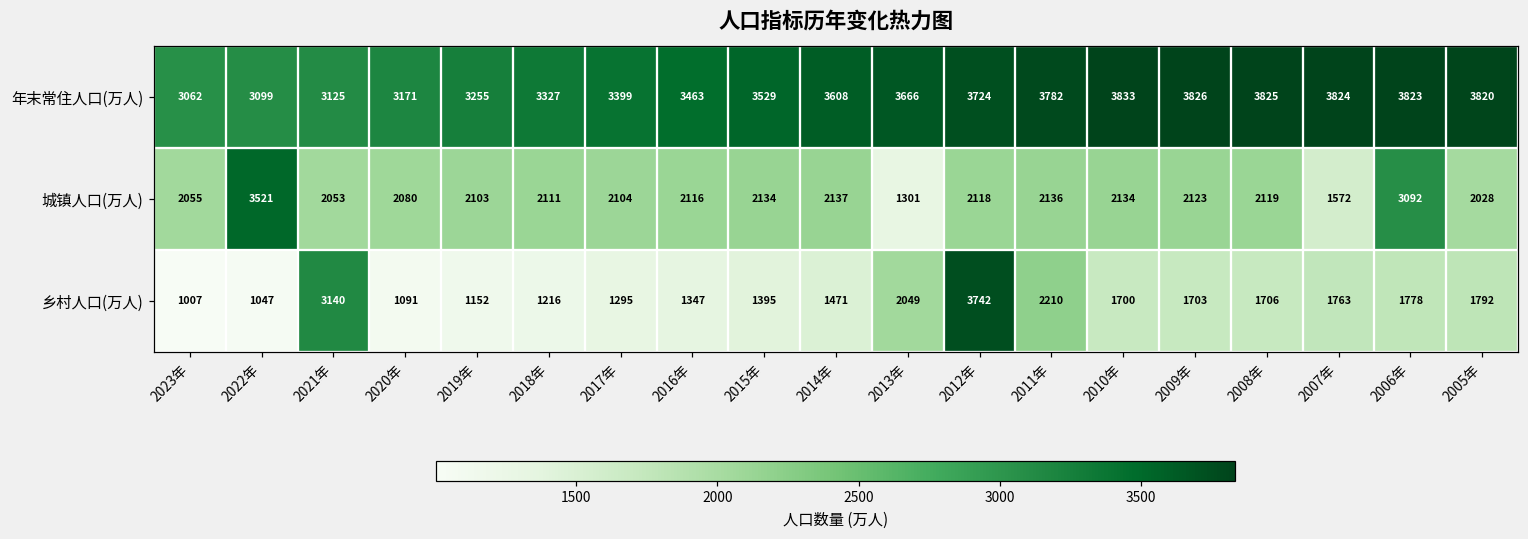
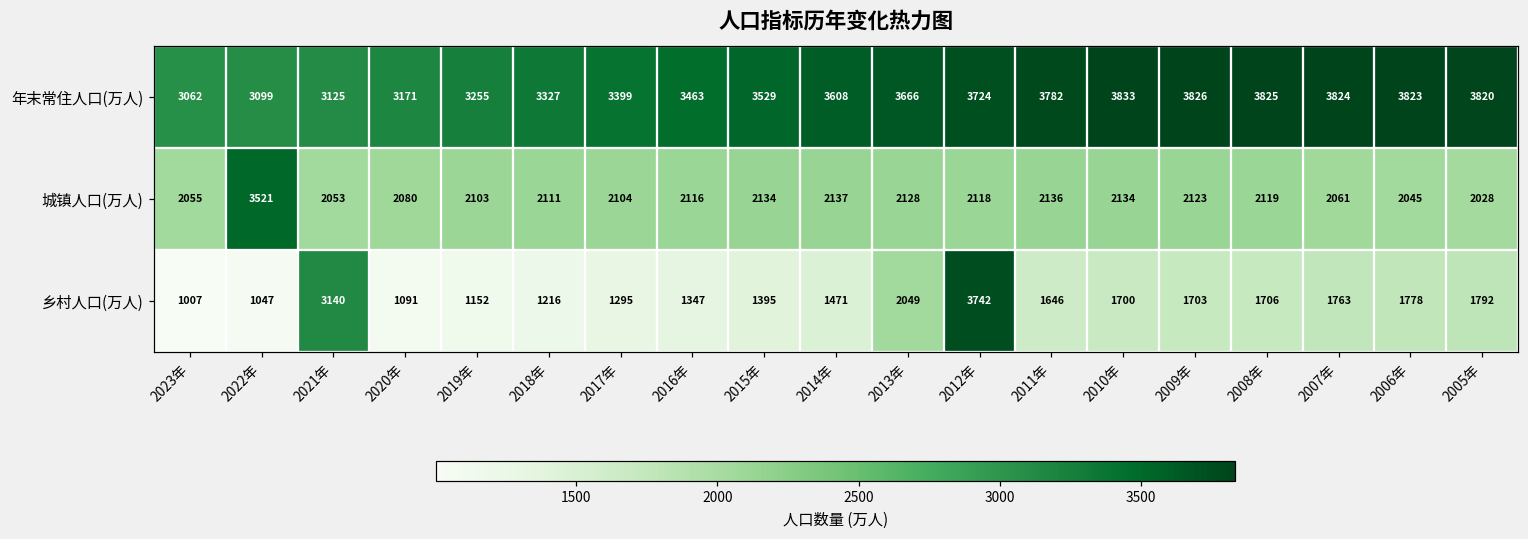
  {
    "年末常住人口(万人)": {
      "2023年": 3062,
      "2022年": 3099,
      "2021年": 3125,
      "2020年": 3171,
      "2019年": 3255,
      "2018年": 3327,
      "2017年": 3399,
      "2016年": 3463,
      "2015年": 3529,
      "2014年": 3608,
      "2013年": 3666,
      "2012年": 3724,
      "2011年": 3782,
      "2010年": 3833,
      "2009年": 3826,
      "2008年": 3825,
      "2007年": 3824,
      "2006年": 3823,
      "2005年": 3820
    },
    "城镇人口(万人)": {
      "2023年": 2055,
      "2022年": 3521,
      "2021年": 2053,
      "2020年": 2080,
      "2019年": 2103,
      "2018年": 2111,
      "2017年": 2104,
      "2016年": 2116,
      "2015年": 2134,
      "2014年": 2137,
-     "2013年": 1301,
+     "2013年": 2128,
      "2012年": 2118,
      "2011年": 2136,
      "2010年": 2134,
      "2009年": 2123,
      "2008年": 2119,
-     "2007年": 1572,
-     "2006年": 3092,
+     "2007年": 2061,
+     "2006年": 2045,
      "2005年": 2028
    },
    "乡村人口(万人)": {
      "2023年": 1007,
      "2022年": 1047,
      "2021年": 3140,
      "2020年": 1091,
      "2019年": 1152,
      "2018年": 1216,
      "2017年": 1295,
      "2016年": 1347,
      "2015年": 1395,
      "2014年": 1471,
      "2013年": 2049,
      "2012年": 3742,
-     "2011年": 2210,
+     "2011年": 1646,
      "2010年": 1700,
      "2009年": 1703,
      "2008年": 1706,
      "2007年": 1763,
      "2006年": 1778,
      "2005年": 1792
    }
  }
